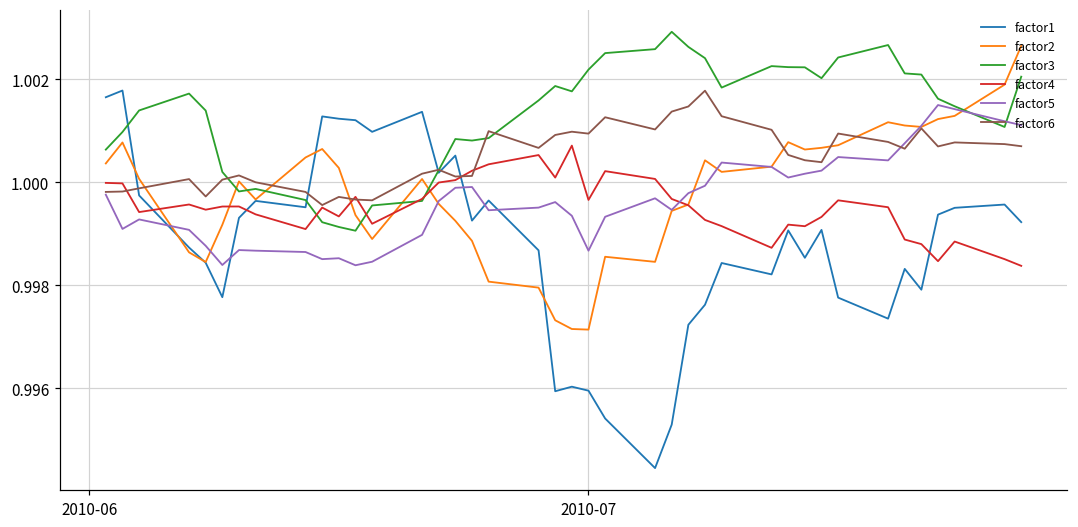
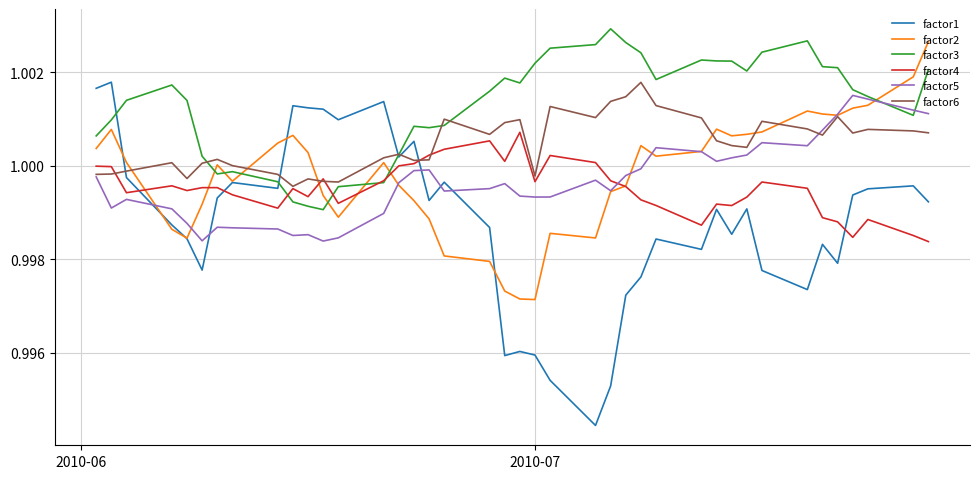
  {
    "factor1": {
      "2010-07": 0.9960
    },
    "factor2": {
      "2010-07": 0.9971
    },
    "factor3": {
      "2010-07": 1.0022
    },
    "factor4": {
      "2010-07": 0.9997
    },
    "factor5": {
-     "2010-07": 0.9987
+     "2010-07": 0.9993
    },
    "factor6": {
-     "2010-07": 1.0009
+     "2010-07": 0.9998
    }
  }
